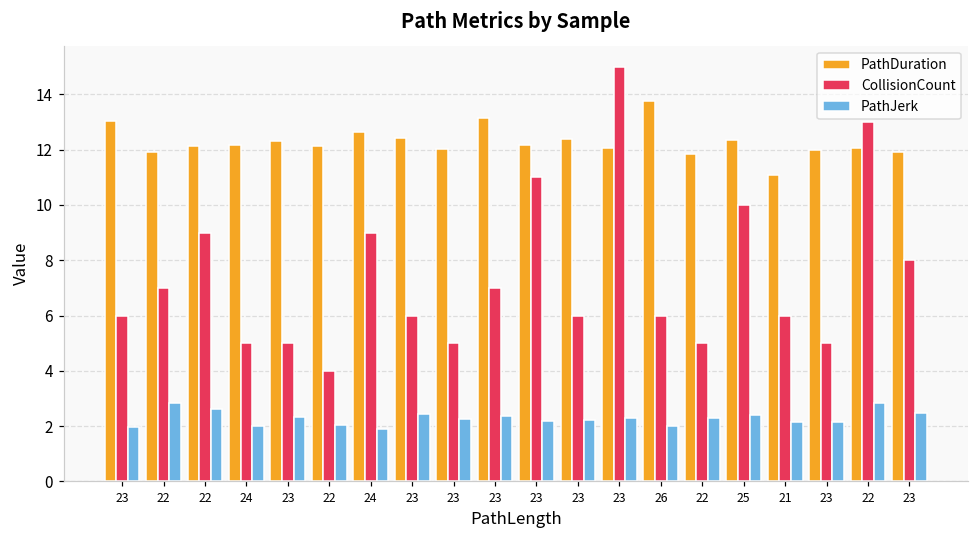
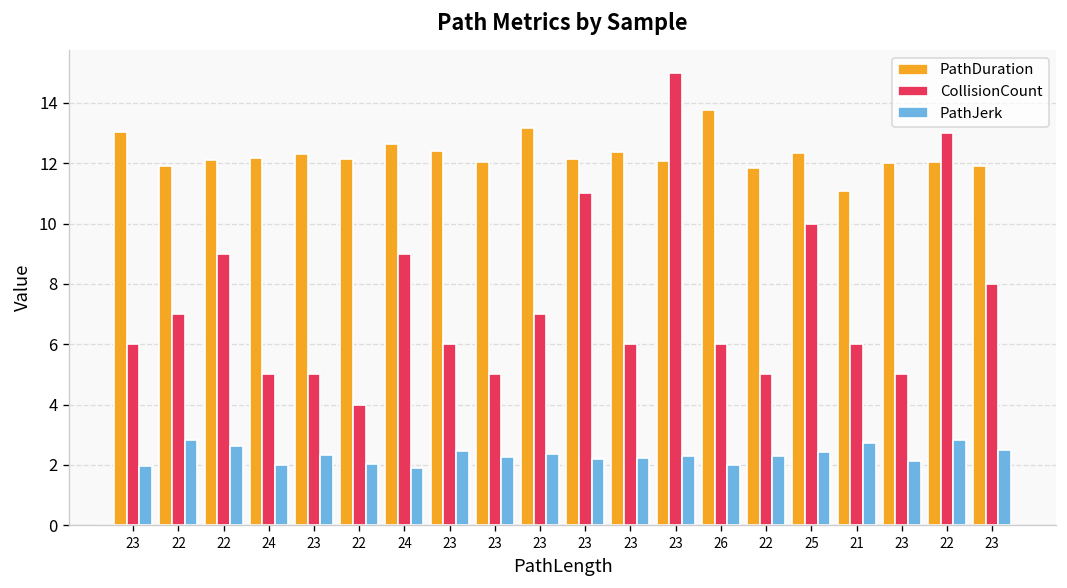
  {
    "PathDuration": {
      "26": 13.8,
      "25": 12.3,
      "21": 11.1
    },
    "CollisionCount": {
      "26": 6.0,
      "25": 10.0,
      "21": 6.0
    },
    "PathJerk": {
      "26": 2.0,
      "25": 2.4,
-     "21": 2.1
+     "21": 2.7
    }
  }
